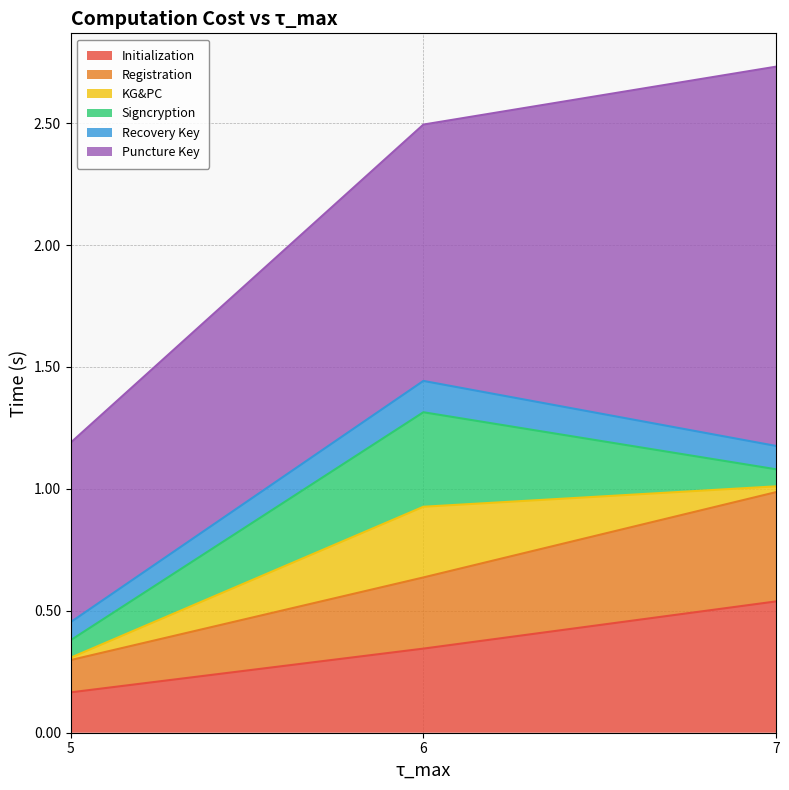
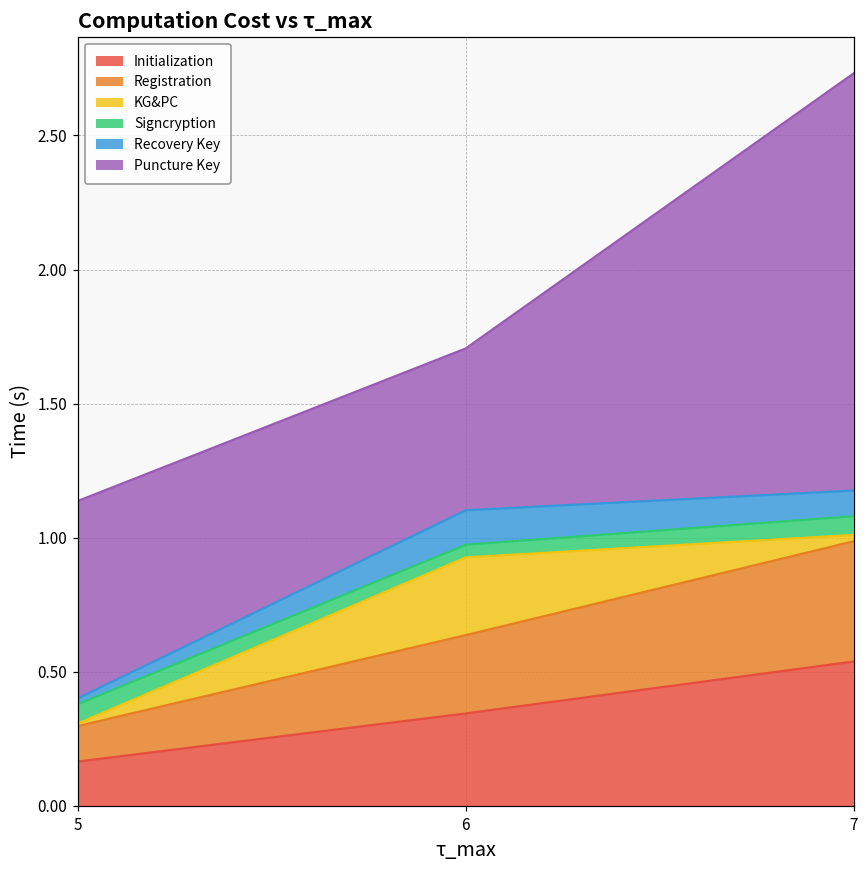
  {
    "KG&PC": {
      "6": 0.29,
      "7": 0.02
    },
    "Signcryption": {
      "5": 0.07,
-     "6": 0.39,
+     "6": 0.05,
      "7": 0.07
    },
    "Recovery Key": {
-     "5": 0.07,
+     "5": 0.02,
      "6": 0.13,
      "7": 0.10
    },
    "Puncture Key": {
      "5": 0.74,
-     "6": 1.05,
+     "6": 0.60,
      "7": 1.56
    }
  }
